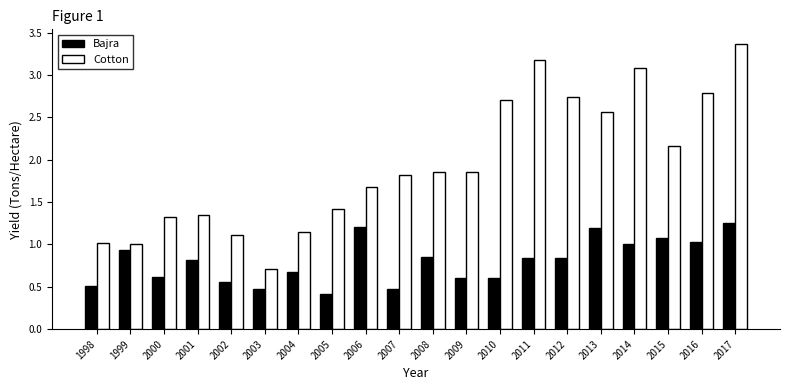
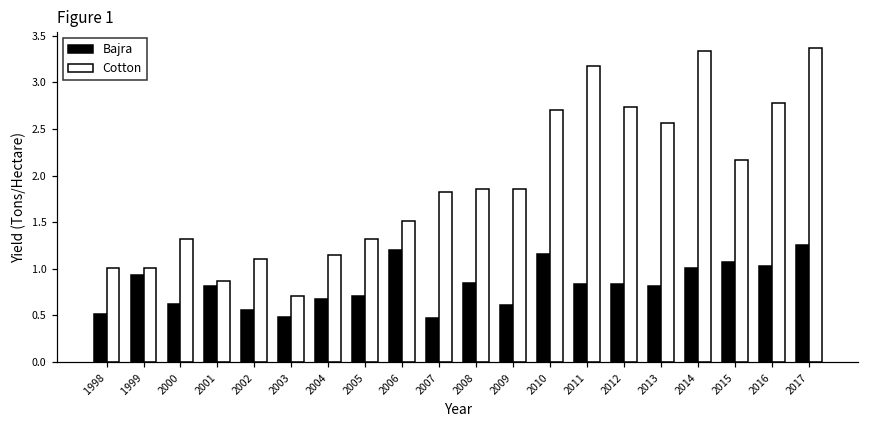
  {
    "Bajra": {
      "1998": 0.5,
      "1999": 0.9,
      "2000": 0.6,
      "2001": 0.8,
      "2002": 0.6,
      "2003": 0.5,
      "2004": 0.7,
-     "2005": 0.4,
+     "2005": 0.7,
      "2006": 1.2,
      "2007": 0.5,
      "2008": 0.9,
      "2009": 0.6,
-     "2010": 0.6,
+     "2010": 1.2,
      "2011": 0.8,
      "2012": 0.8,
-     "2013": 1.2,
+     "2013": 0.8,
      "2014": 1.0,
      "2015": 1.1,
      "2016": 1.0,
      "2017": 1.3
    },
    "Cotton": {
      "1998": 1.0,
      "1999": 1.0,
      "2000": 1.3,
-     "2001": 1.3,
+     "2001": 0.9,
      "2002": 1.1,
      "2003": 0.7,
      "2004": 1.2,
-     "2005": 1.4,
-     "2006": 1.7,
+     "2005": 1.3,
+     "2006": 1.5,
      "2007": 1.8,
      "2008": 1.9,
      "2009": 1.9,
      "2010": 2.7,
      "2011": 3.2,
      "2012": 2.7,
      "2013": 2.6,
-     "2014": 3.1,
+     "2014": 3.3,
      "2015": 2.2,
      "2016": 2.8,
      "2017": 3.4
    }
  }
